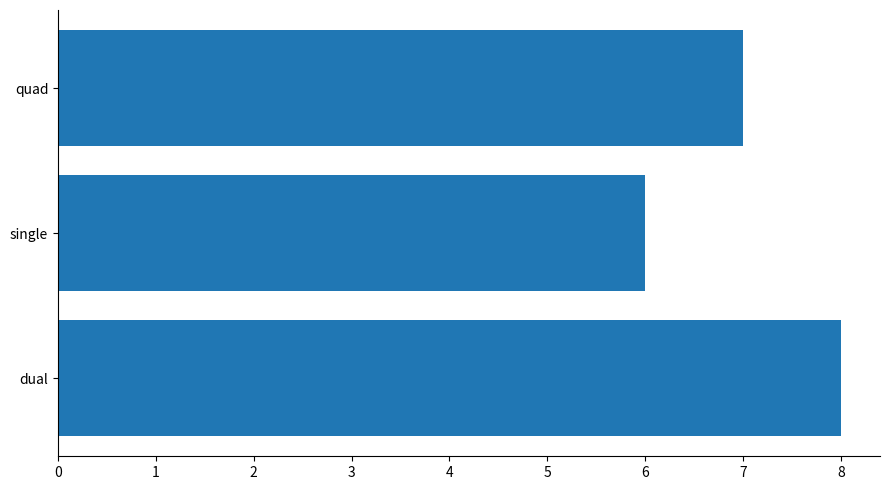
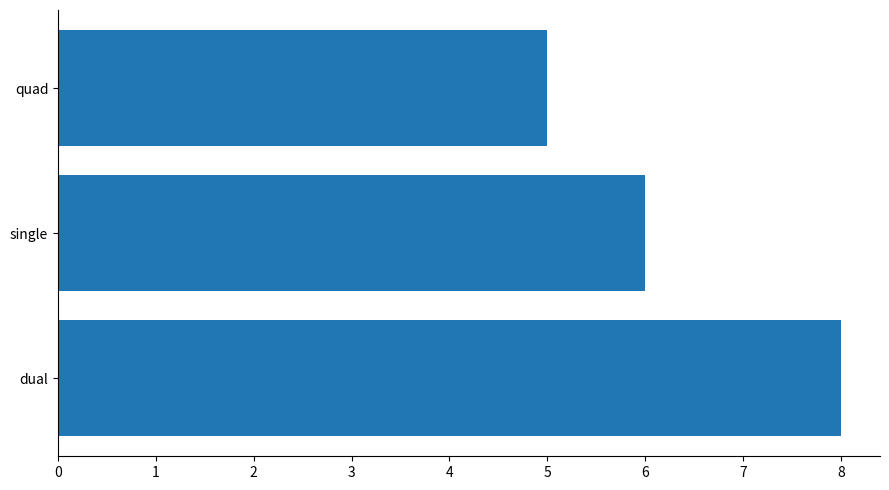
  {
-   "quad": 7,
+   "quad": 5,
    "single": 6,
    "dual": 8
  }
